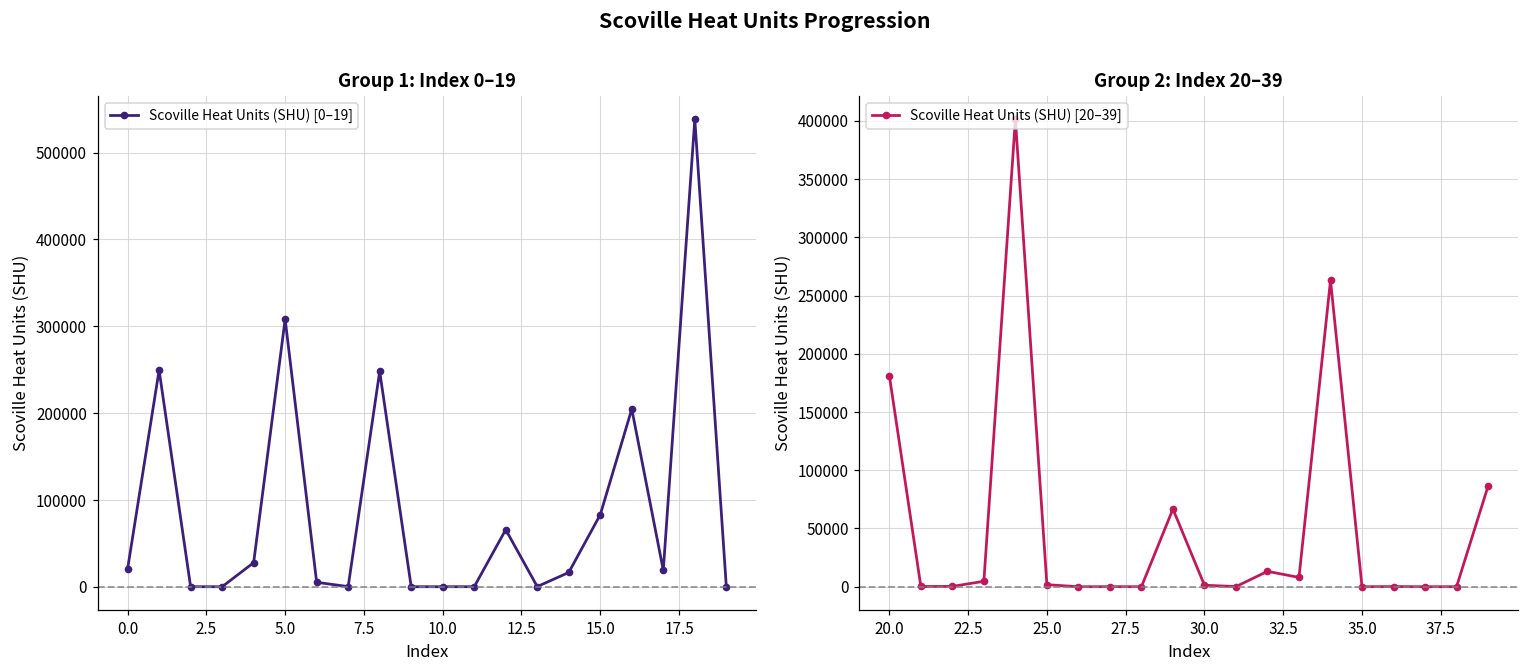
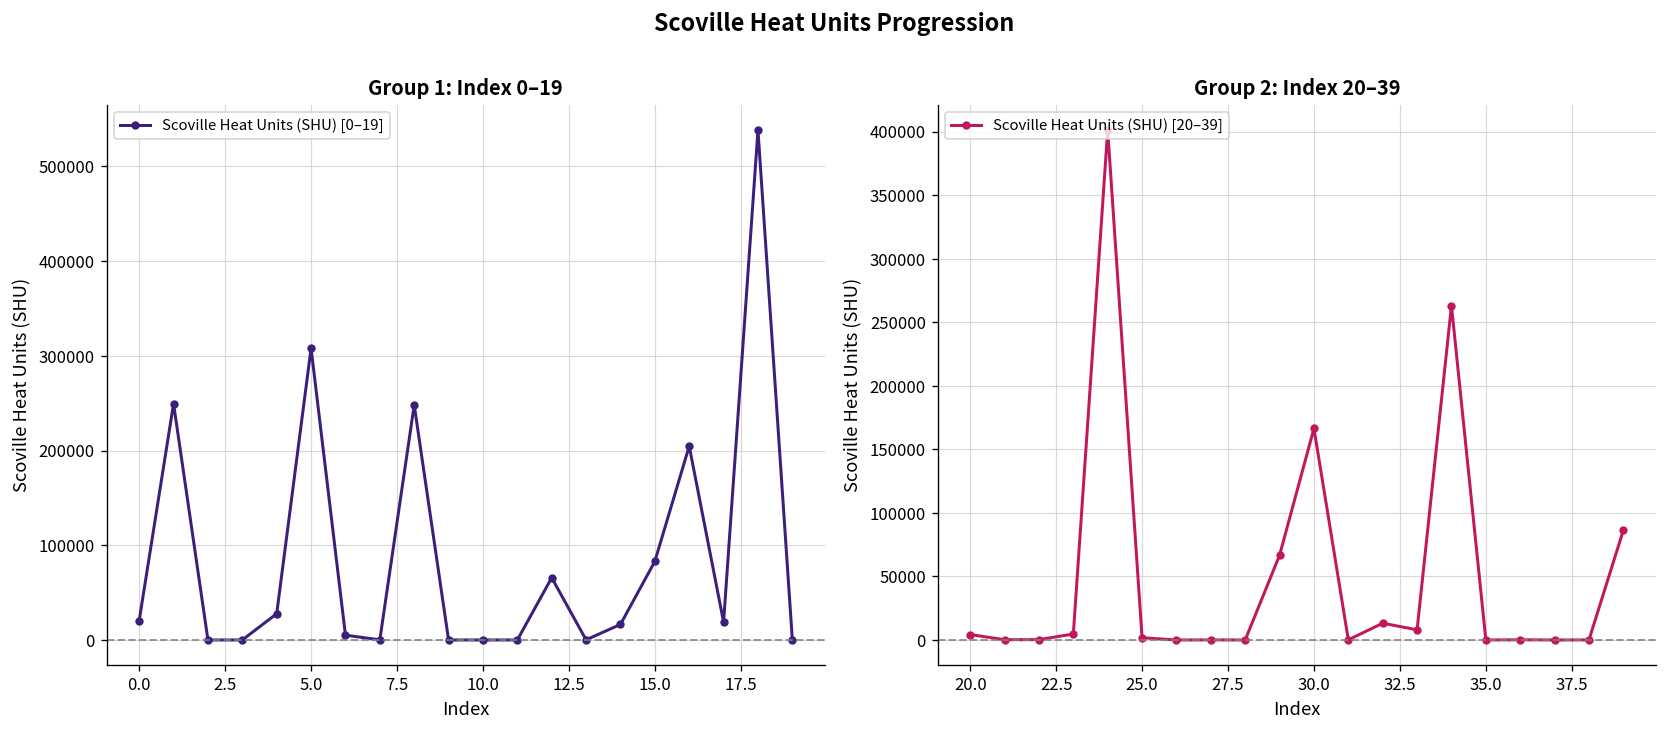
  {
    "Group 1: Index 0–19": {
      "0.0": 20000,
      "5.0": 310000,
      "10.0": 0,
      "15.0": 80000
    },
    "Group 2: Index 20–39": {
-     "20.0": 181000,
+     "20.0": 4000,
      "25.0": 2000,
-     "30.0": 1000,
+     "30.0": 167000,
      "35.0": 0
    }
  }
